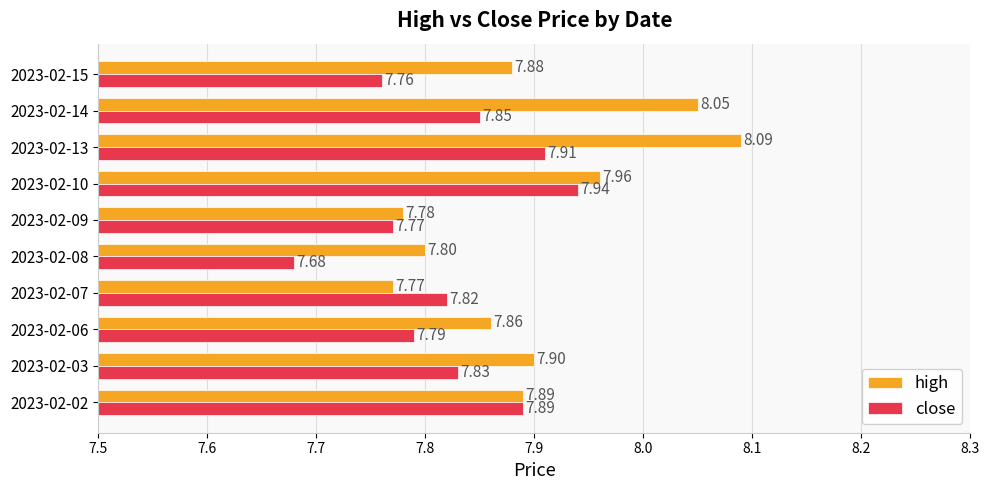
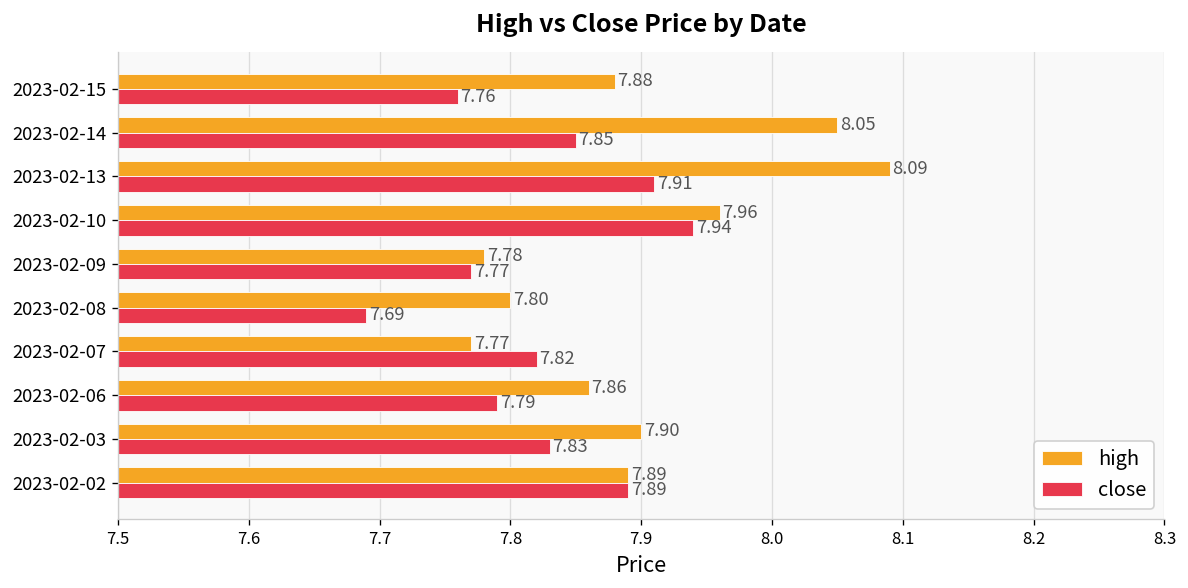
  {
    "high": {
      "2023-02-15": 7.88,
      "2023-02-14": 8.05,
      "2023-02-13": 8.09,
      "2023-02-10": 7.96,
      "2023-02-08": 7.80,
      "2023-02-07": 7.77,
      "2023-02-06": 7.86,
      "2023-02-03": 7.90
    },
    "close": {
      "2023-02-15": 7.76,
      "2023-02-14": 7.85,
      "2023-02-13": 7.91,
      "2023-02-10": 7.94,
-     "2023-02-08": 7.68,
+     "2023-02-08": 7.69,
      "2023-02-07": 7.82,
      "2023-02-06": 7.79,
      "2023-02-03": 7.83
    }
  }
